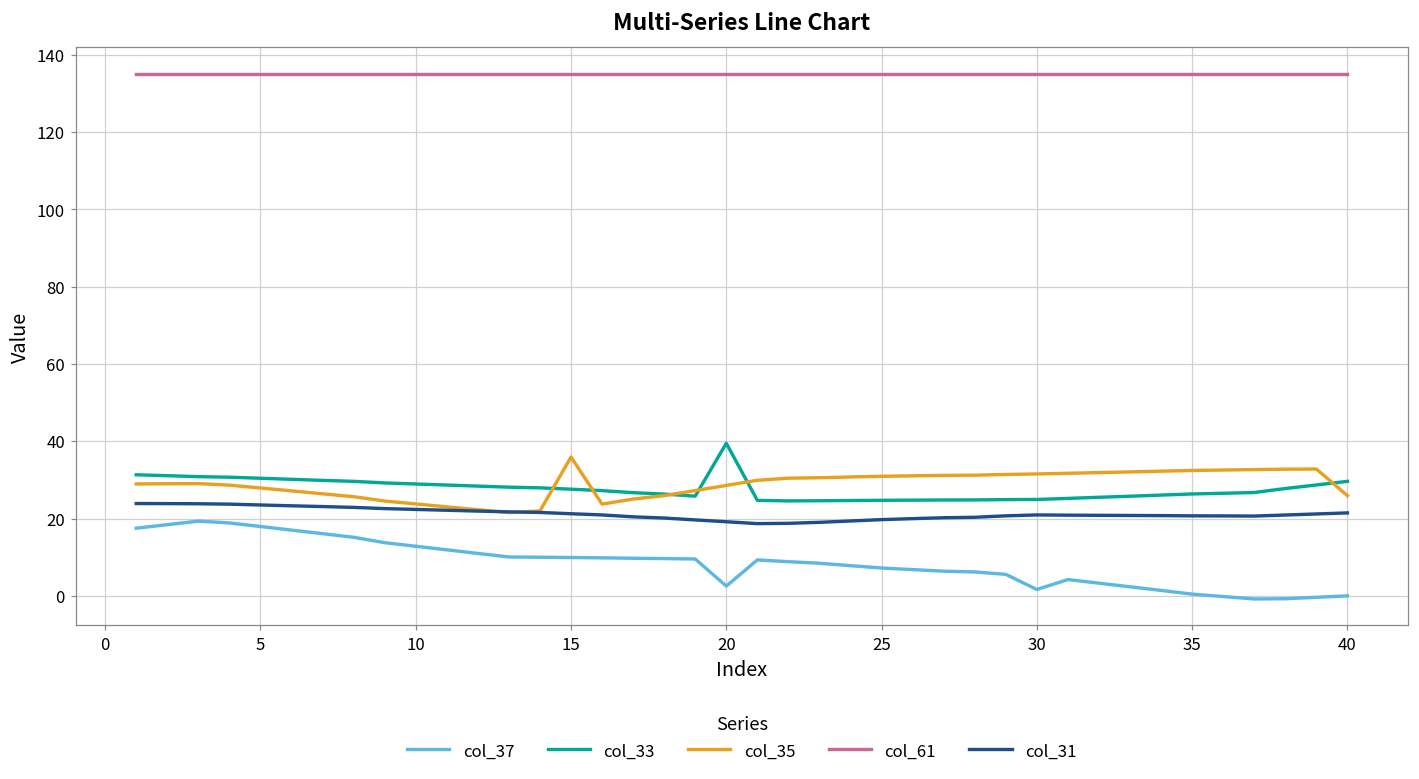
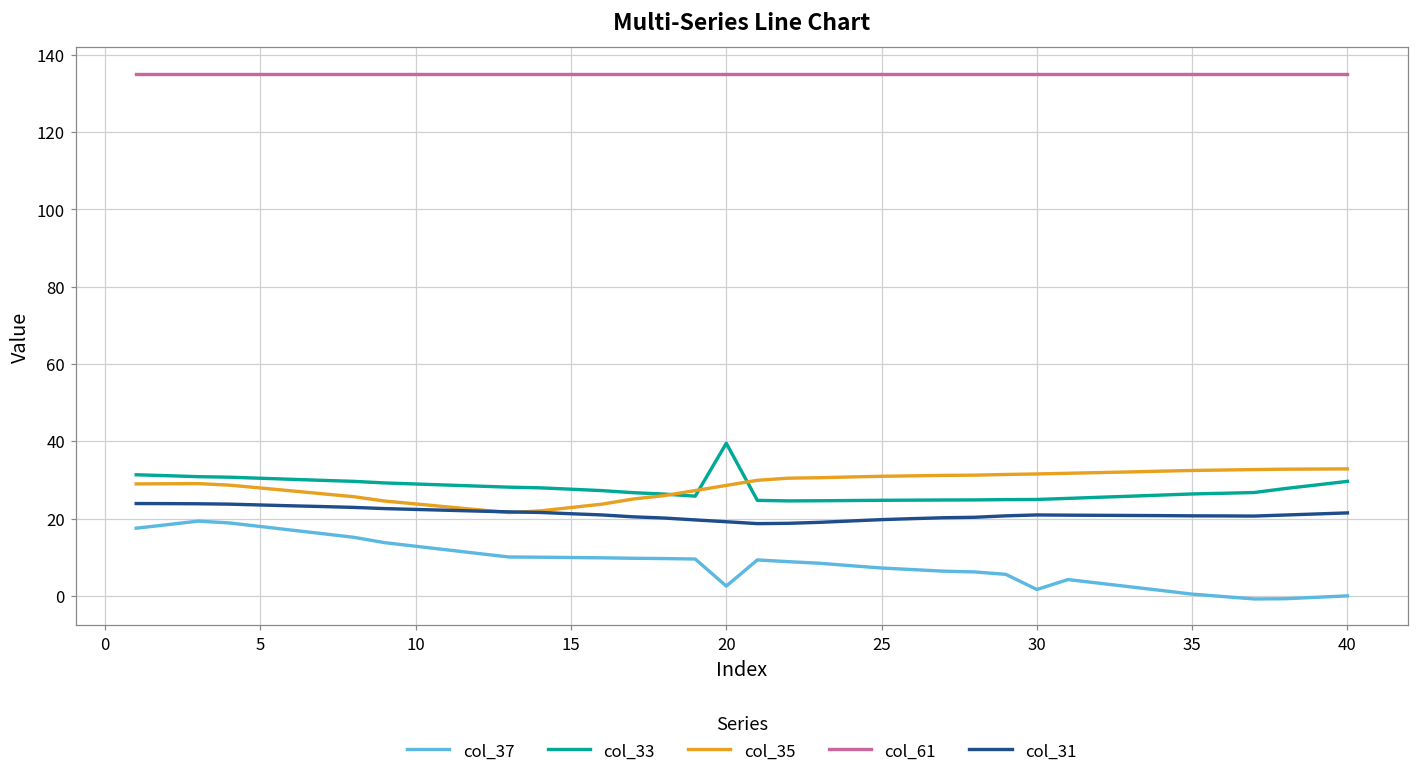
  {
    "col_37": {
      "5": 18,
      "10": 13,
      "15": 10,
      "20": 3,
      "25": 7,
      "30": 2,
      "35": 0,
      "40": 0
    },
    "col_33": {
      "5": 30,
      "10": 29,
      "15": 28,
      "20": 39,
      "25": 25,
      "30": 25,
      "35": 26,
      "40": 30
    },
    "col_35": {
      "5": 28,
      "10": 24,
-     "15": 36,
+     "15": 23,
      "20": 29,
      "25": 31,
      "30": 32,
      "35": 32,
-     "40": 26
+     "40": 33
    },
    "col_61": {
      "5": 135,
      "10": 135,
      "15": 135,
      "20": 135,
      "25": 135,
      "30": 135,
      "35": 135,
      "40": 135
    },
    "col_31": {
      "5": 24,
      "10": 22,
      "15": 21,
      "20": 19,
      "25": 20,
      "30": 21,
      "35": 21,
      "40": 21
    }
  }
